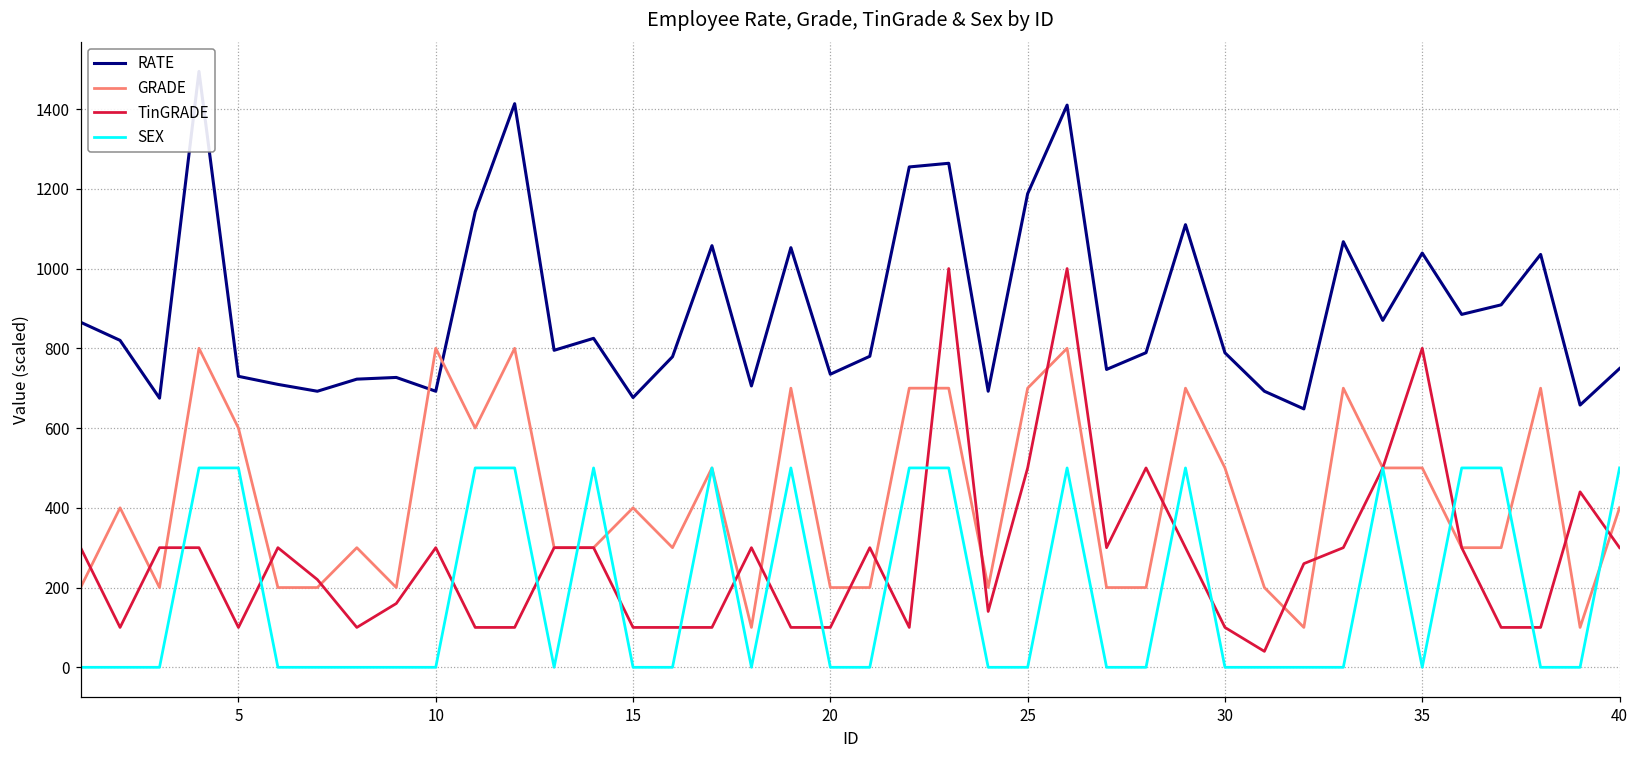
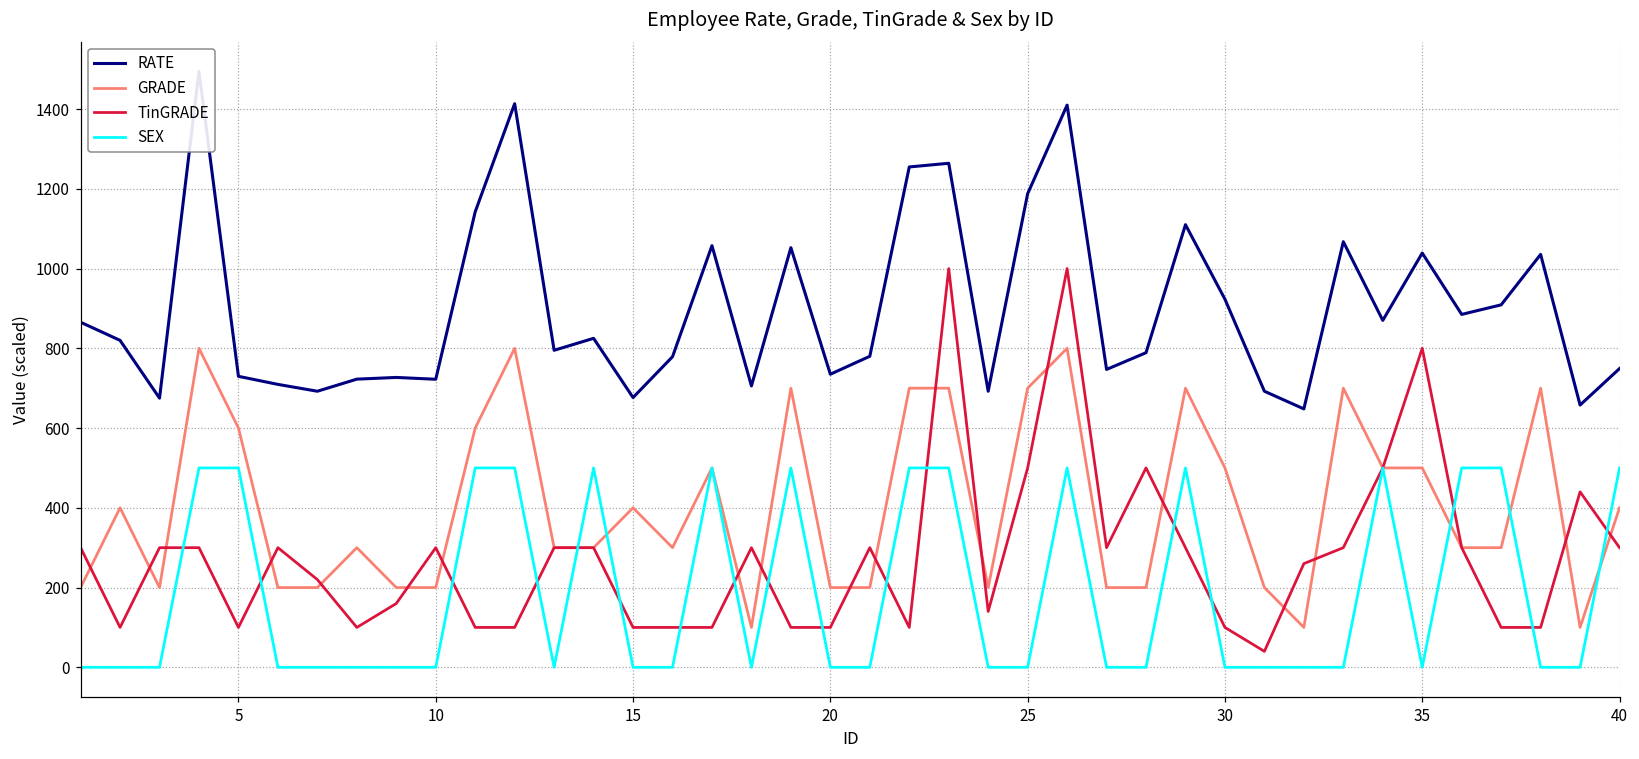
  {
    "RATE": {
      "5": 730,
-     "10": 690,
+     "10": 720,
      "15": 680,
      "20": 740,
      "25": 1190,
-     "30": 790,
+     "30": 920,
      "35": 1040,
      "40": 750
    },
    "GRADE": {
      "5": 600,
-     "10": 800,
+     "10": 200,
      "15": 400,
      "20": 200,
      "25": 700,
      "30": 500,
      "35": 500,
      "40": 400
    },
    "TinGRADE": {
      "5": 100,
      "10": 300,
      "15": 100,
      "20": 100,
      "25": 500,
      "30": 100,
      "35": 800,
      "40": 300
    },
    "SEX": {
      "5": 500,
      "10": 0,
      "15": 0,
      "20": 0,
      "25": 0,
      "30": 0,
      "35": 0,
      "40": 500
    }
  }
